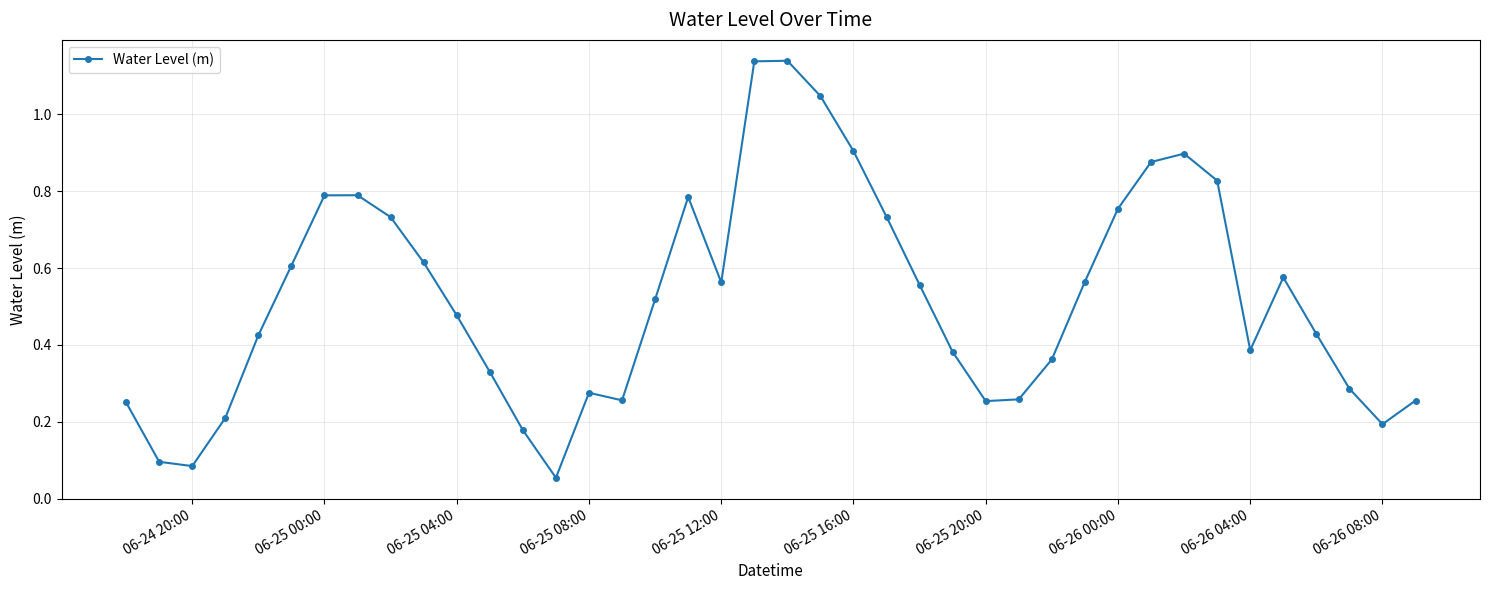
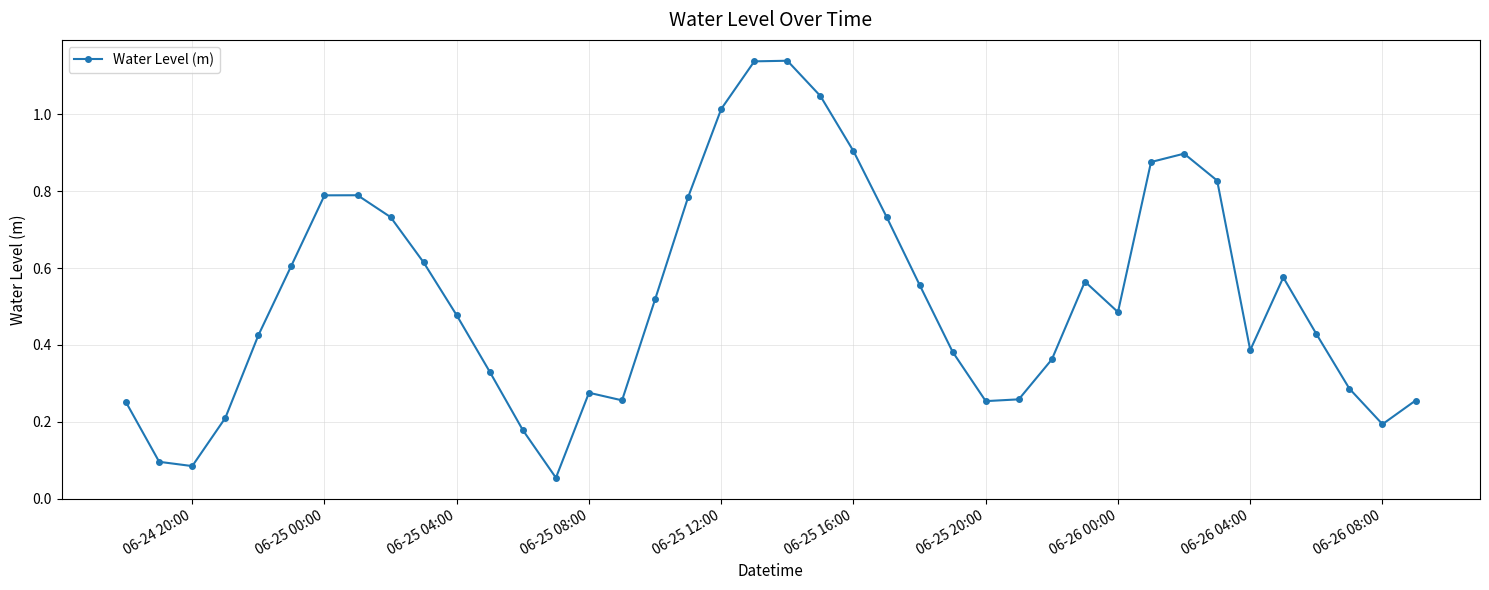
  {
    "06-24 20:00": 0.08,
    "06-25 00:00": 0.79,
    "06-25 04:00": 0.48,
    "06-25 08:00": 0.28,
-   "06-25 12:00": 0.56,
+   "06-25 12:00": 1.01,
    "06-25 16:00": 0.90,
    "06-25 20:00": 0.25,
-   "06-26 00:00": 0.75,
+   "06-26 00:00": 0.49,
    "06-26 04:00": 0.39,
    "06-26 08:00": 0.19
  }
